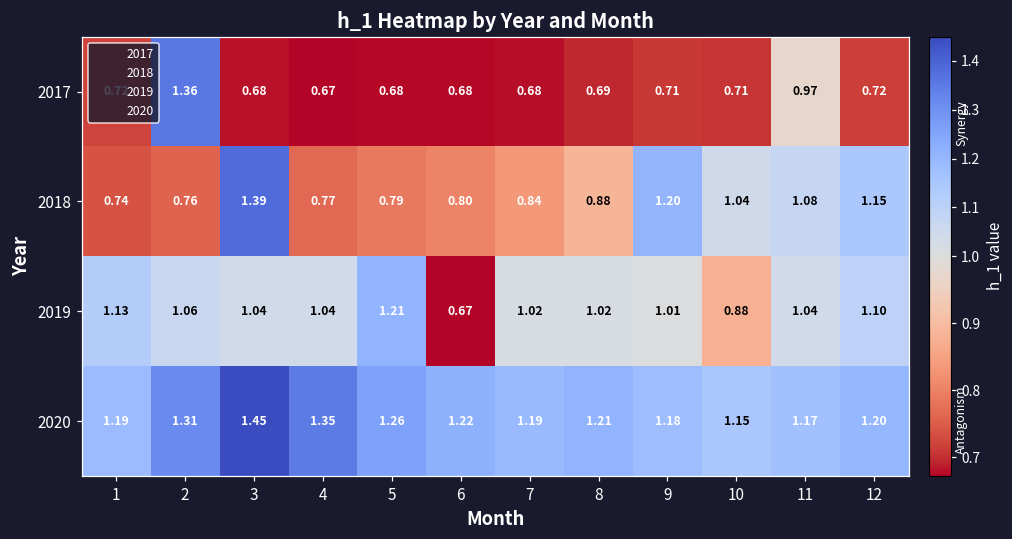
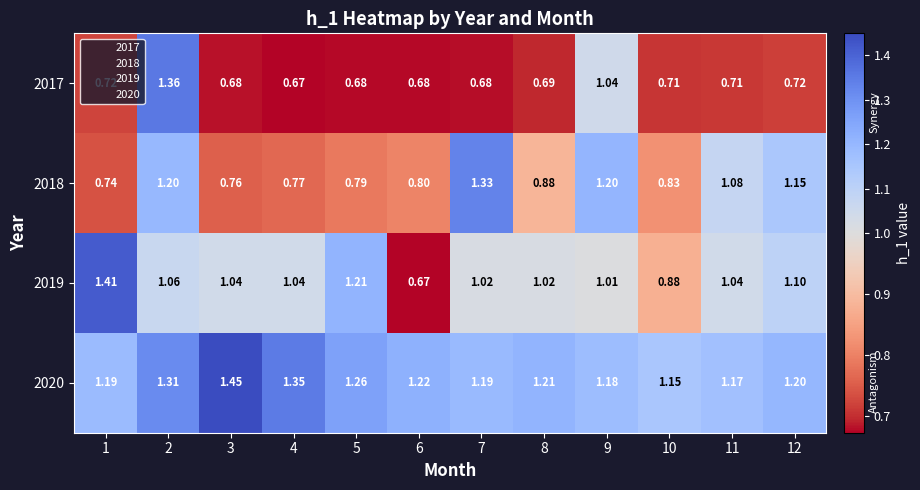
  {
    "2017": {
      "2": 1.36,
      "3": 0.68,
      "4": 0.67,
      "5": 0.68,
      "6": 0.68,
      "7": 0.68,
      "8": 0.69,
-     "9": 0.71,
+     "9": 1.04,
      "10": 0.71,
-     "11": 0.97,
+     "11": 0.71,
      "12": 0.72
    },
    "2018": {
      "1": 0.74,
-     "2": 0.76,
-     "3": 1.39,
+     "2": 1.20,
+     "3": 0.76,
      "4": 0.77,
      "5": 0.79,
      "6": 0.80,
-     "7": 0.84,
+     "7": 1.33,
      "8": 0.88,
      "9": 1.20,
-     "10": 1.04,
+     "10": 0.83,
      "11": 1.08,
      "12": 1.15
    },
    "2019": {
-     "1": 1.13,
+     "1": 1.41,
      "2": 1.06,
      "3": 1.04,
      "4": 1.04,
      "5": 1.21,
      "6": 0.67,
      "7": 1.02,
      "8": 1.02,
      "9": 1.01,
      "10": 0.88,
      "11": 1.04,
      "12": 1.10
    },
    "2020": {
      "1": 1.19,
      "2": 1.31,
      "3": 1.45,
      "4": 1.35,
      "5": 1.26,
      "6": 1.22,
      "7": 1.19,
      "8": 1.21,
      "9": 1.18,
      "10": 1.15,
      "11": 1.17,
      "12": 1.20
    }
  }
